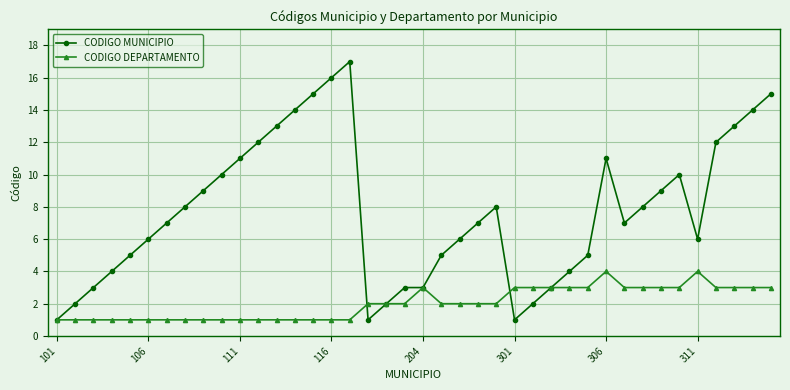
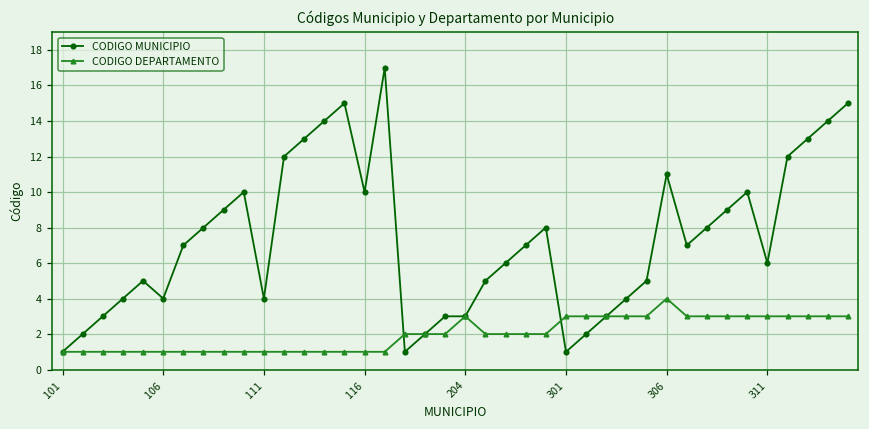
  {
    "CODIGO MUNICIPIO": {
-     "106": 6,
-     "111": 11,
-     "116": 16,
+     "106": 4,
+     "111": 4,
+     "116": 10,
      "301": 1,
      "306": 11,
      "311": 6
    },
    "CODIGO DEPARTAMENTO": {
      "106": 1,
      "111": 1,
      "116": 1,
      "301": 3,
      "306": 4,
-     "311": 4
+     "311": 3
    }
  }
